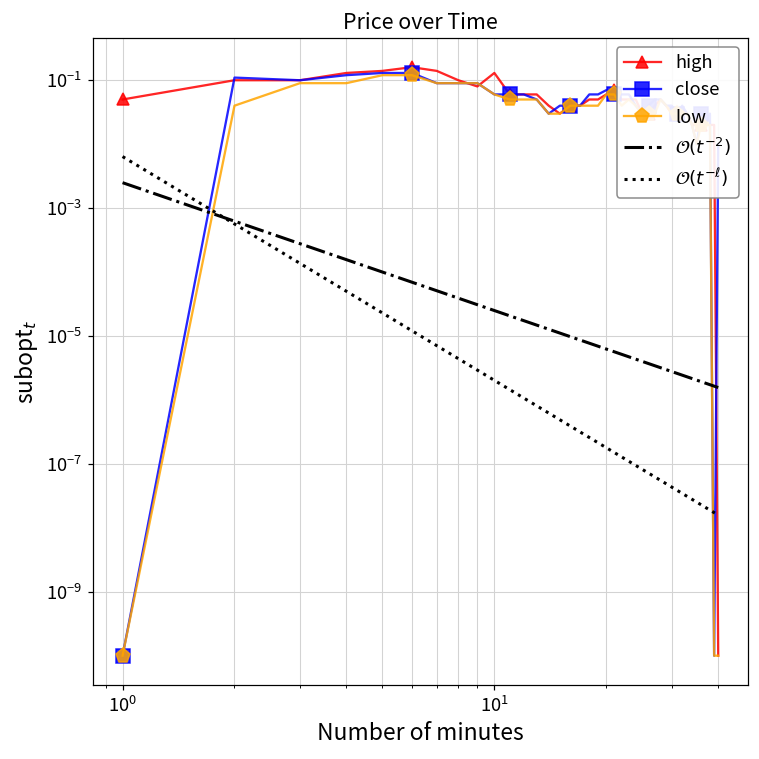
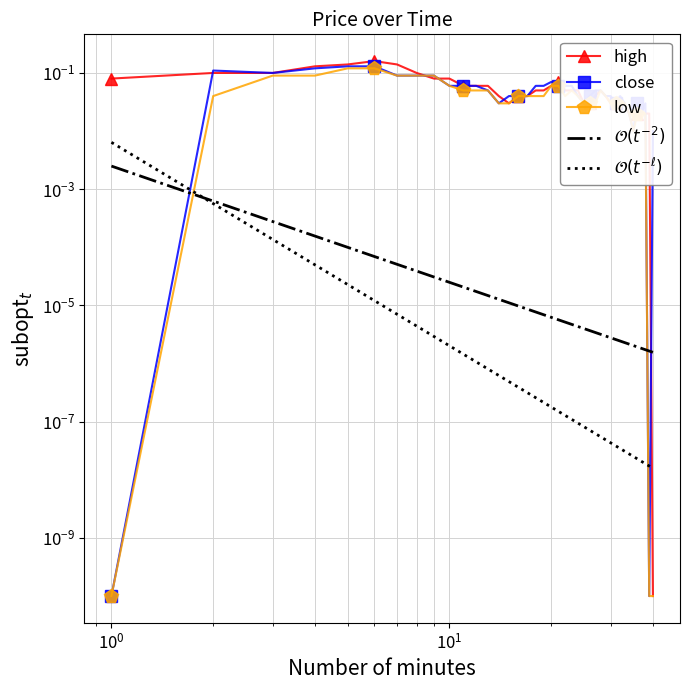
  {
    "high": {
-     "10^0": 0.05,
-     "10^1": 0.13
+     "10^0": 0.08,
+     "10^1": 0.08
    }
  }
